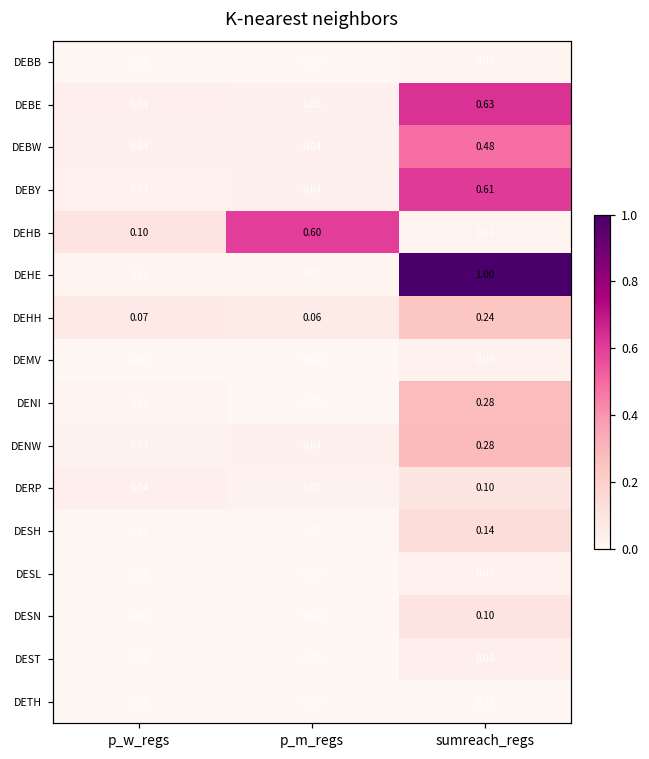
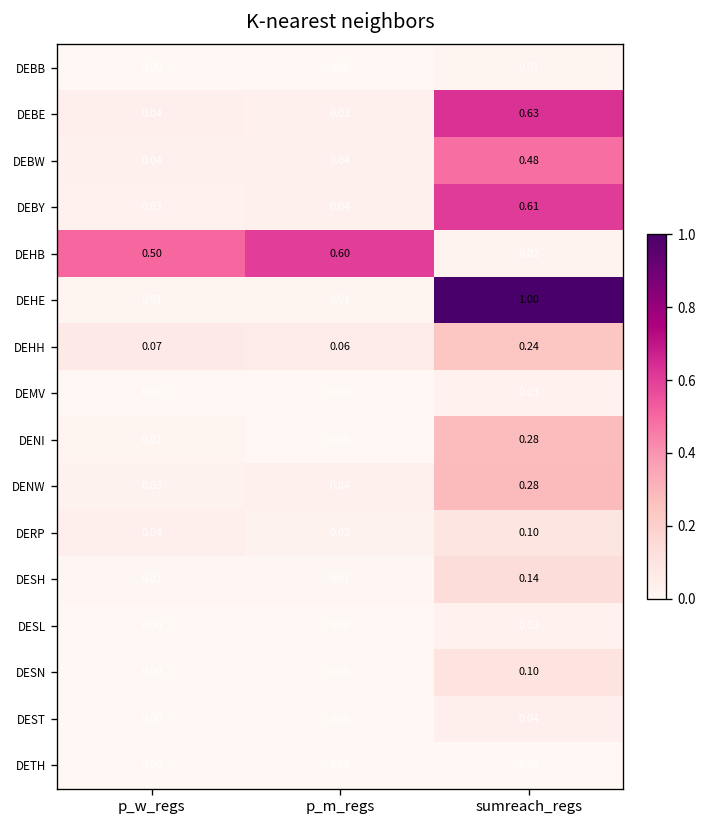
  {
    "DEBE": {
      "sumreach_regs": 0.63
    },
    "DEBW": {
      "sumreach_regs": 0.48
    },
    "DEBY": {
      "sumreach_regs": 0.61
    },
    "DEHB": {
-     "p_w_regs": 0.10,
+     "p_w_regs": 0.50,
      "p_m_regs": 0.60
    },
    "DEHE": {
      "sumreach_regs": 1.00
    },
    "DEHH": {
      "p_w_regs": 0.07,
      "p_m_regs": 0.06,
      "sumreach_regs": 0.24
    },
    "DENI": {
      "sumreach_regs": 0.28
    },
    "DENW": {
      "sumreach_regs": 0.28
    },
    "DERP": {
      "sumreach_regs": 0.10
    },
    "DESH": {
      "sumreach_regs": 0.14
    },
    "DESN": {
      "sumreach_regs": 0.10
    }
  }
